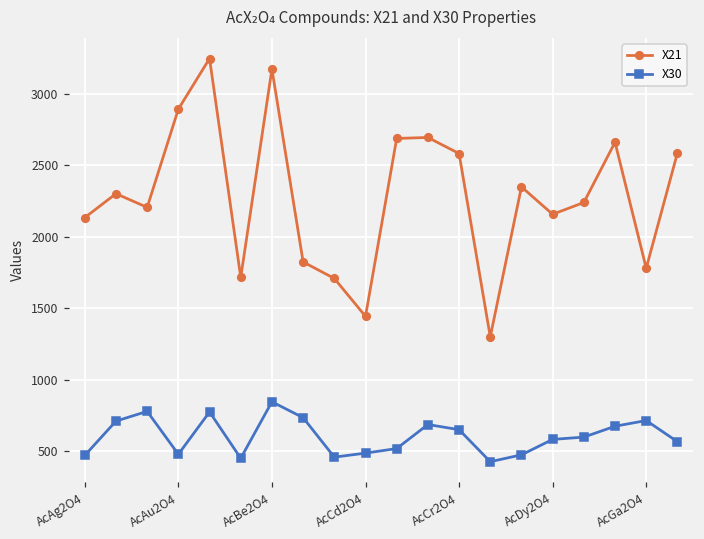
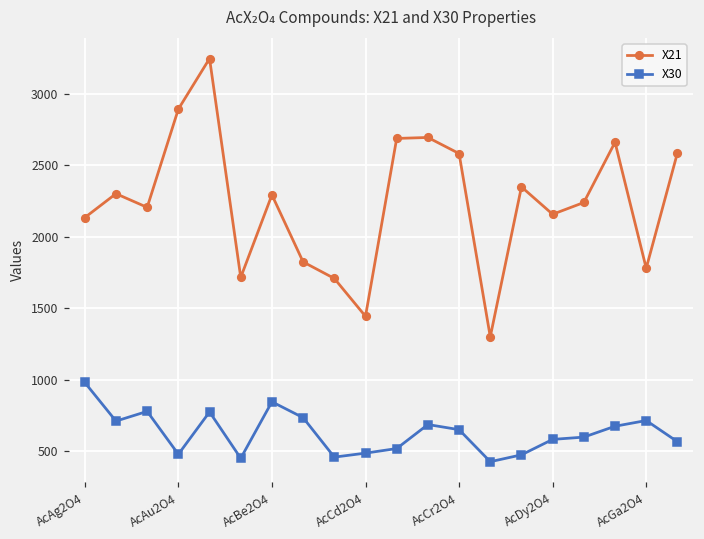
  {
    "X21": {
      "AcAg2O4": 2140,
      "AcAu2O4": 2890,
-     "AcBe2O4": 3170,
+     "AcBe2O4": 2290,
      "AcCd2O4": 1440,
      "AcCr2O4": 2580,
      "AcDy2O4": 2160,
      "AcGa2O4": 1780
    },
    "X30": {
-     "AcAg2O4": 470,
+     "AcAg2O4": 980,
      "AcAu2O4": 480,
      "AcBe2O4": 850,
      "AcCd2O4": 490,
      "AcCr2O4": 650,
      "AcDy2O4": 580,
      "AcGa2O4": 720
    }
  }
